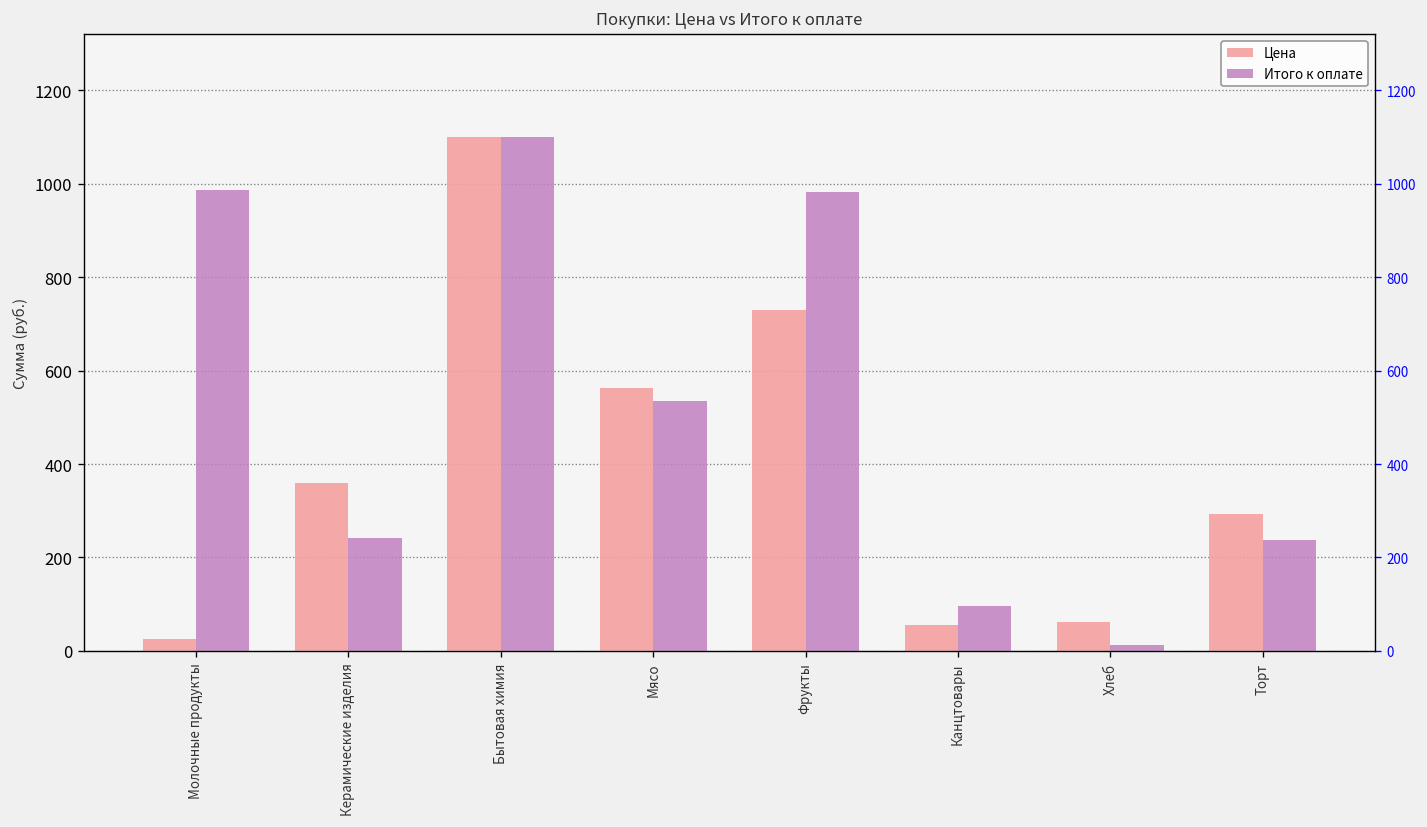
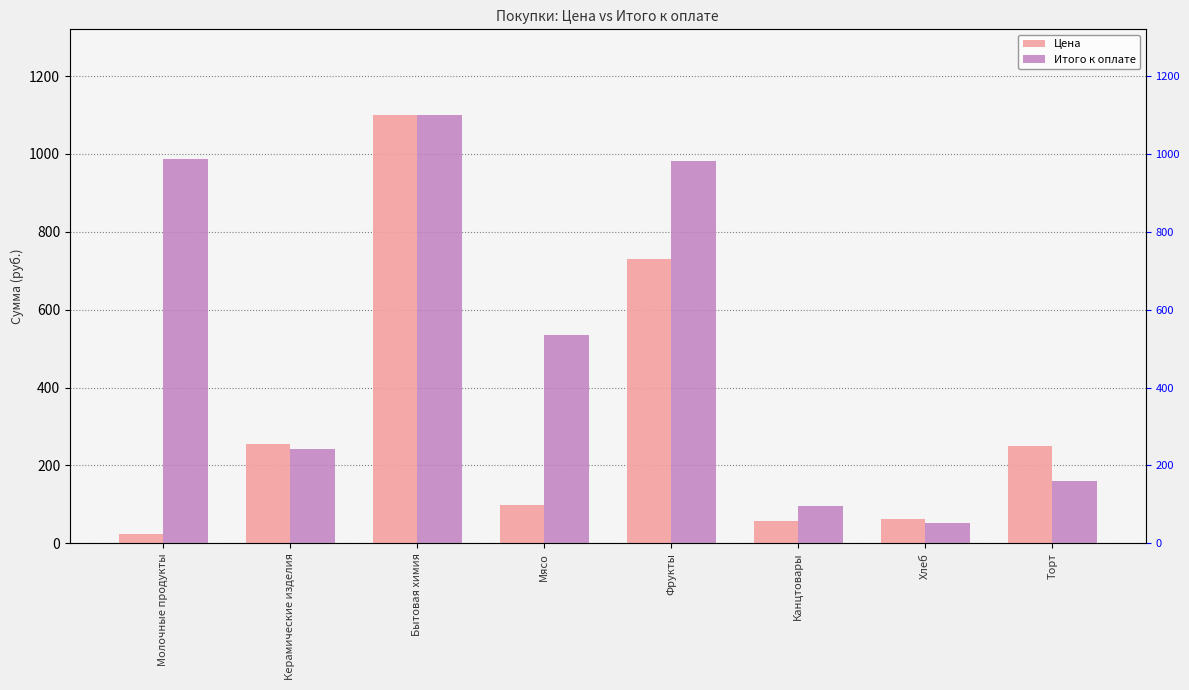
  {
    "Цена": {
      "Молочные продукты": 30,
-     "Керамические изделия": 360,
+     "Керамические изделия": 260,
      "Бытовая химия": 1100,
-     "Мясо": 560,
+     "Мясо": 100,
      "Фрукты": 730,
      "Канцтовары": 60,
      "Хлеб": 60,
-     "Торт": 290
+     "Торт": 250
    },
    "Итого к оплате": {
      "Молочные продукты": 990,
      "Керамические изделия": 240,
      "Бытовая химия": 1100,
      "Мясо": 530,
      "Фрукты": 980,
      "Канцтовары": 100,
-     "Хлеб": 10,
-     "Торт": 240
+     "Хлеб": 50,
+     "Торт": 160
    }
  }
